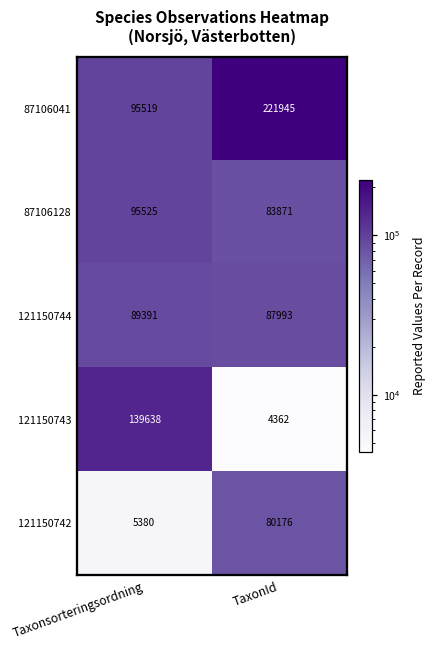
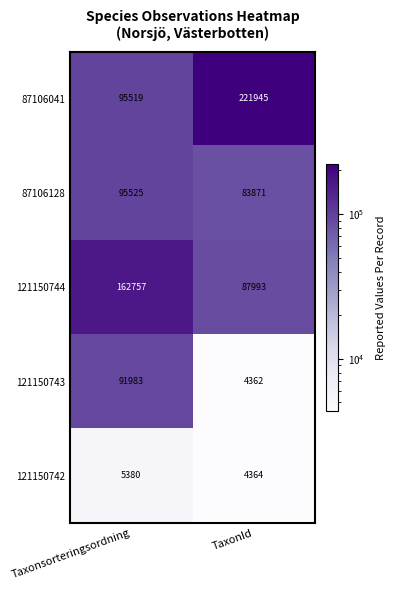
  {
    "87106041": {
      "Taxonsorteringsordning": 95519,
      "TaxonId": 221945
    },
    "87106128": {
      "Taxonsorteringsordning": 95525,
      "TaxonId": 83871
    },
    "121150744": {
-     "Taxonsorteringsordning": 89391,
+     "Taxonsorteringsordning": 162757,
      "TaxonId": 87993
    },
    "121150743": {
-     "Taxonsorteringsordning": 139638,
+     "Taxonsorteringsordning": 91983,
      "TaxonId": 4362
    },
    "121150742": {
      "Taxonsorteringsordning": 5380,
-     "TaxonId": 80176
+     "TaxonId": 4364
    }
  }
